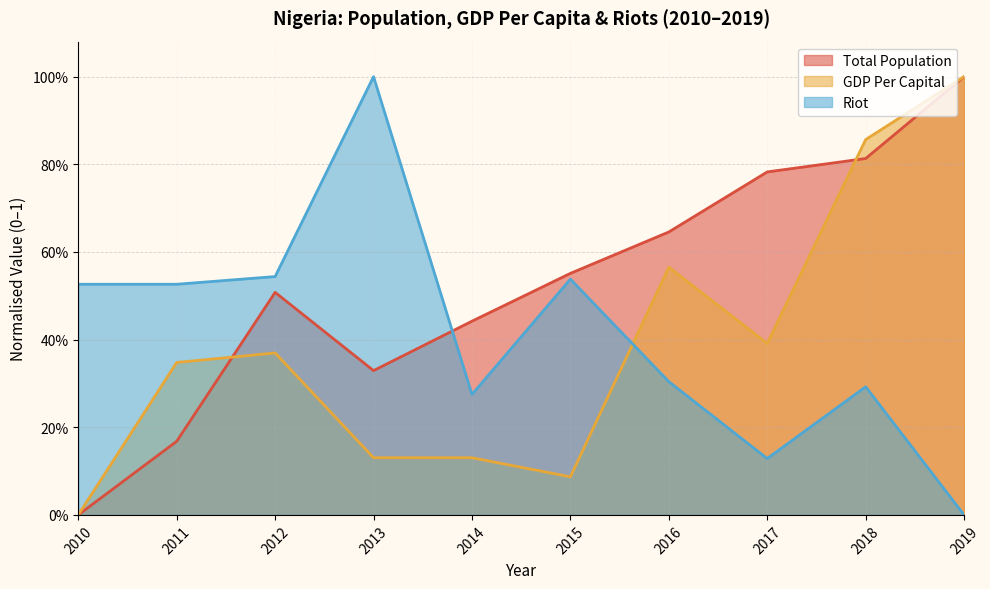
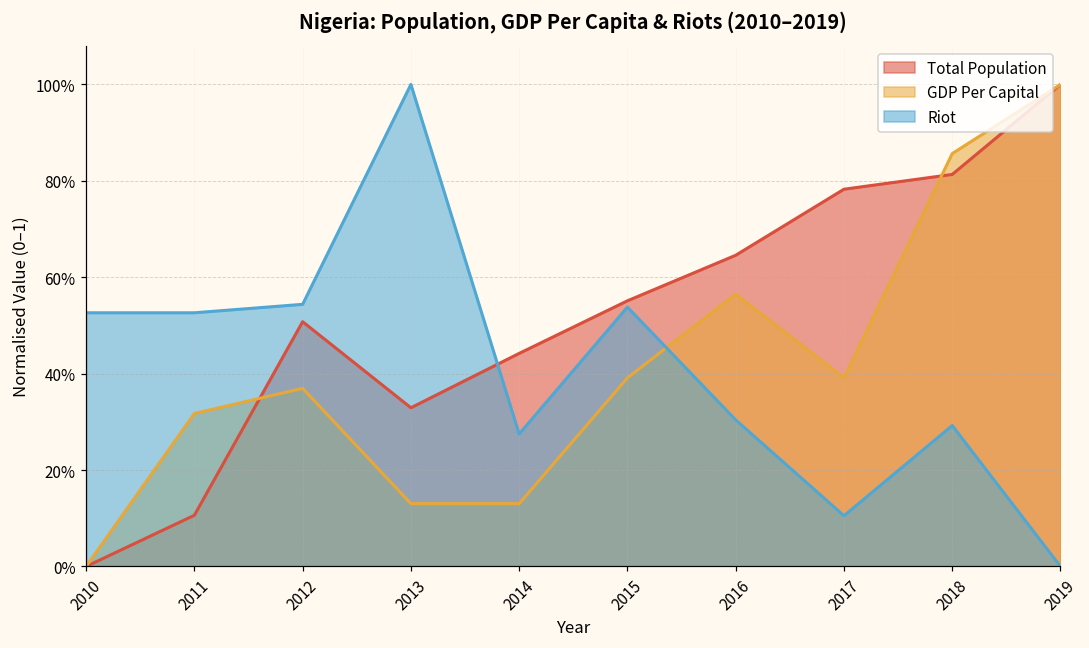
  {
    "Total Population": {
-     "2011": "17%",
+     "2011": "11%",
      "2012": "51%",
      "2013": "33%",
      "2014": "44%",
      "2015": "55%",
      "2016": "65%",
      "2017": "78%",
      "2018": "81%"
    },
    "GDP Per Capital": {
-     "2011": "35%",
+     "2011": "32%",
      "2012": "37%",
      "2013": "13%",
      "2014": "13%",
-     "2015": "9%",
+     "2015": "39%",
      "2016": "57%",
      "2017": "39%",
      "2018": "86%"
    },
    "Riot": {
      "2010": "53%",
      "2011": "53%",
      "2012": "54%",
      "2013": "100%",
      "2014": "27%",
      "2015": "54%",
      "2016": "30%",
-     "2017": "13%",
+     "2017": "11%",
      "2018": "29%",
      "2019": "0%"
    }
  }
